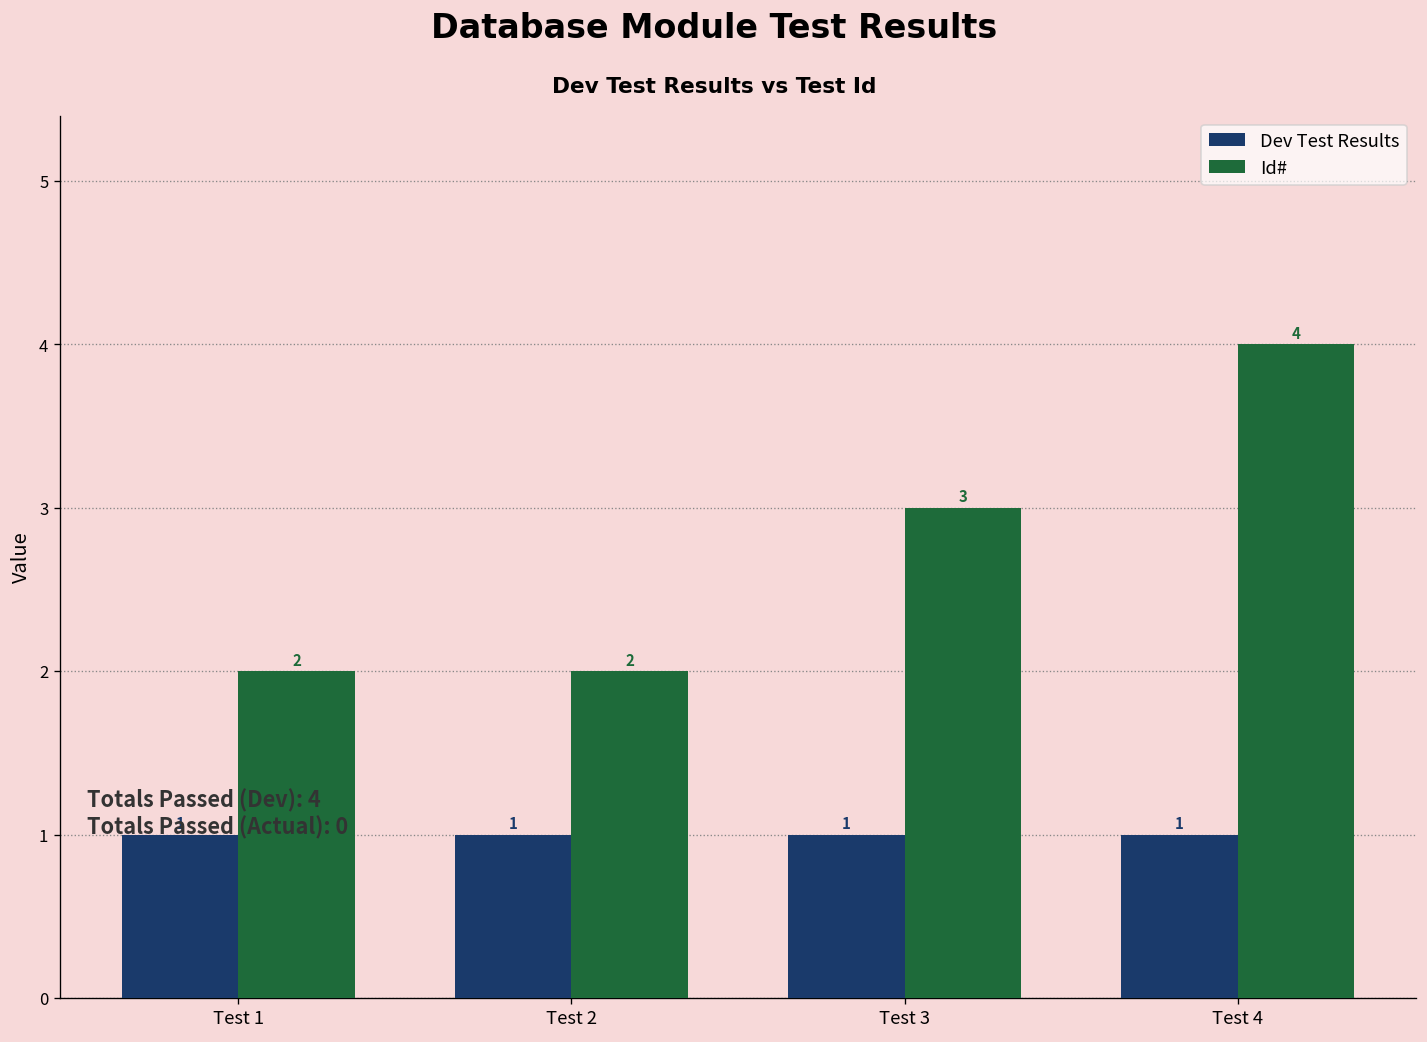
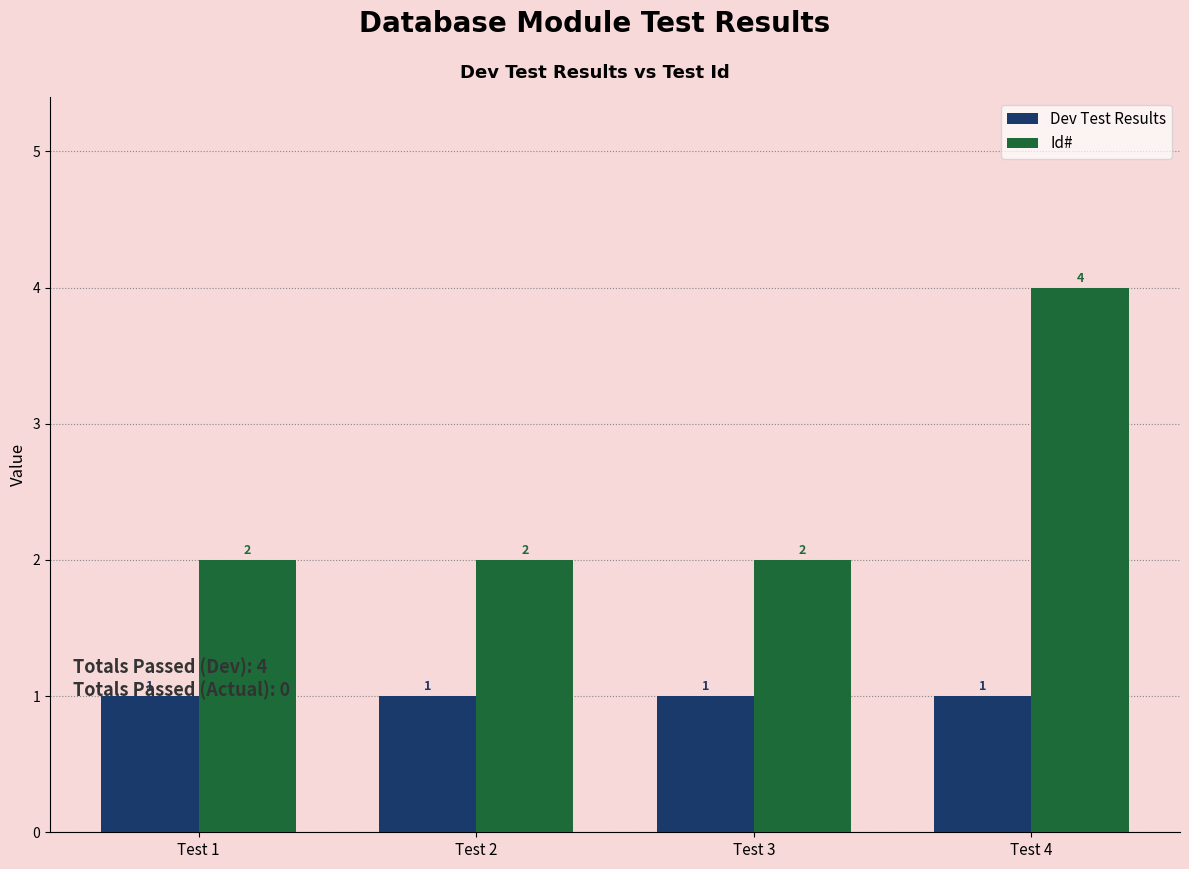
  {
    "Dev Test Results": {
      "Test 2": 1,
      "Test 3": 1,
      "Test 4": 1
    },
    "Id#": {
      "Test 1": 2,
      "Test 2": 2,
-     "Test 3": 3,
+     "Test 3": 2,
      "Test 4": 4
    }
  }
